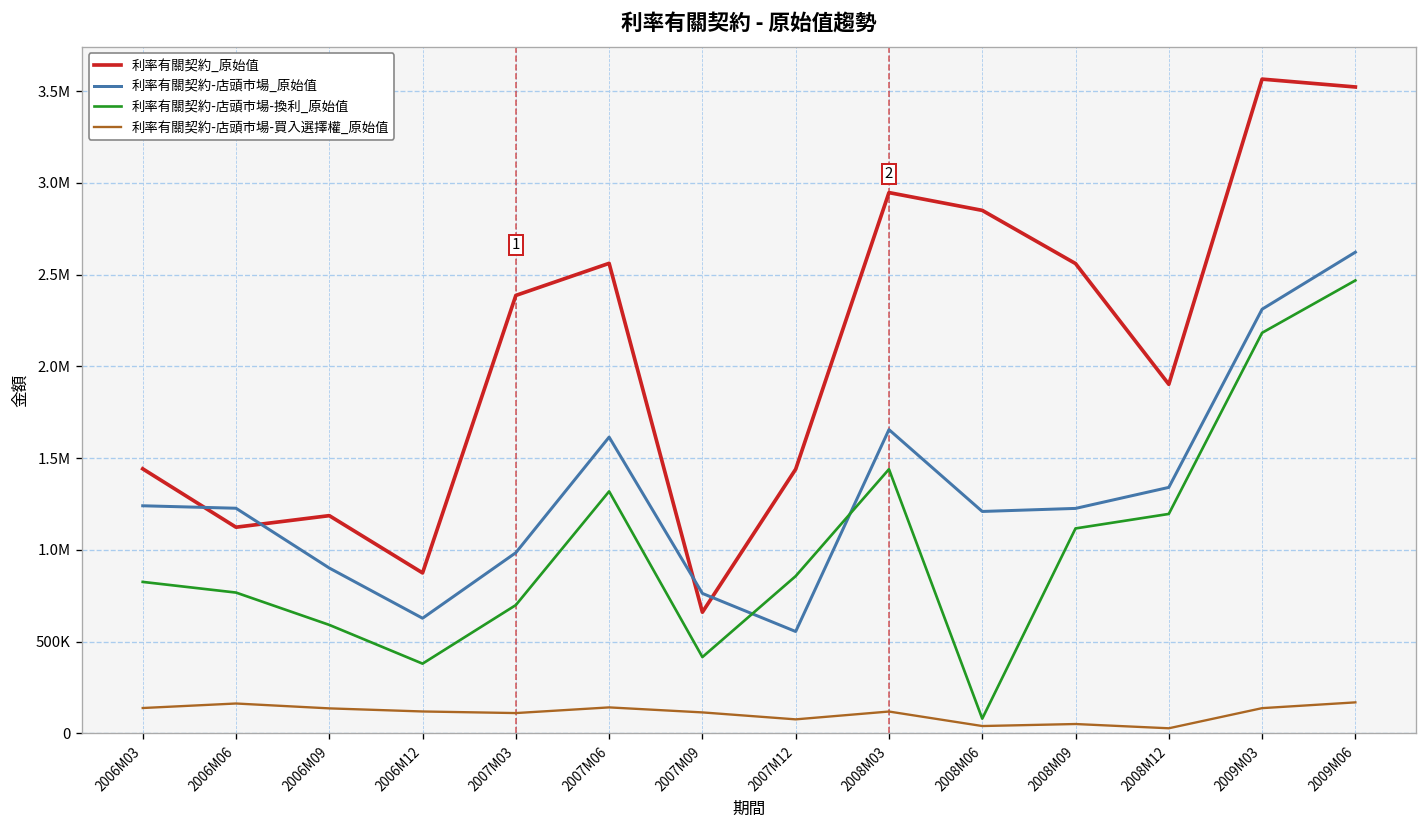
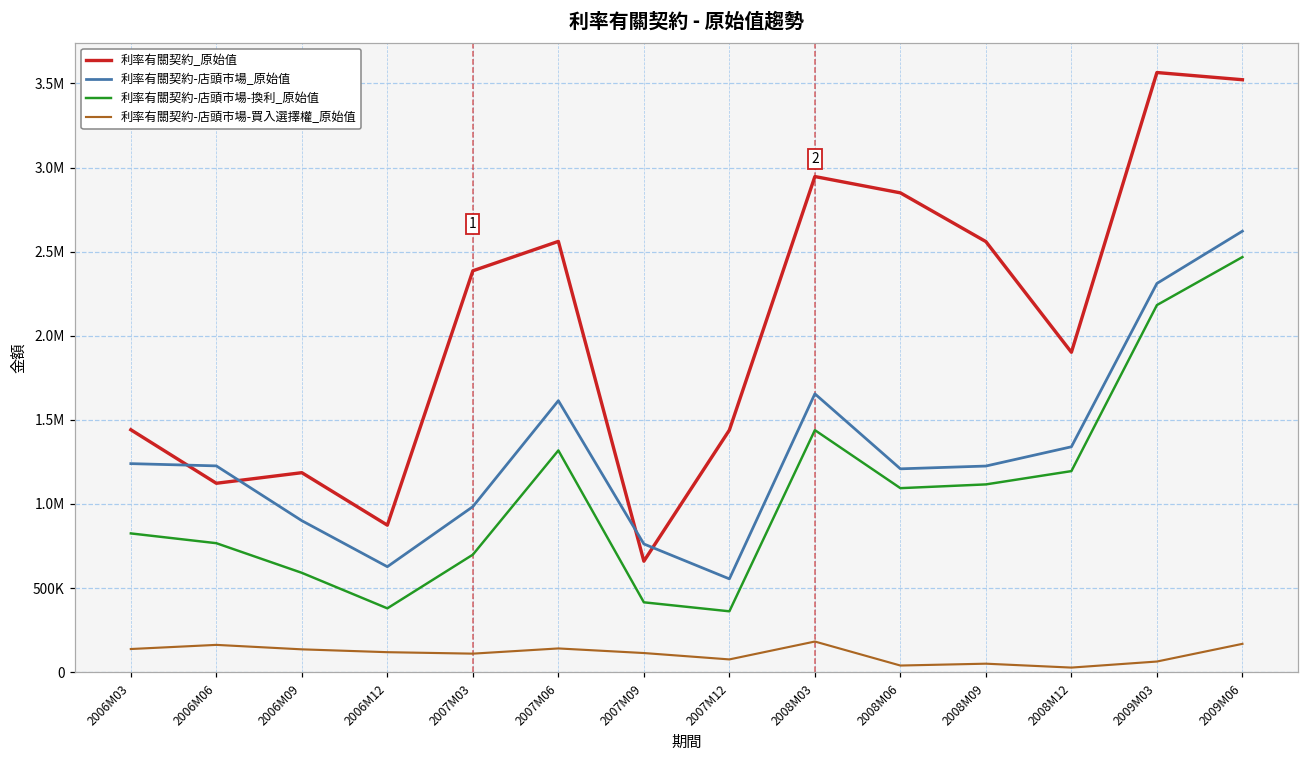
  {
    "利率有關契約_原始值": {
      "2006M03": 1440000,
      "2006M06": 1120000,
      "2006M09": 1190000,
      "2006M12": 870000,
      "2007M03": 2390000,
      "2007M06": 2560000,
      "2007M09": 660000,
      "2007M12": 1440000,
      "2008M06": 2850000,
      "2008M09": 2560000,
      "2008M12": 1900000,
      "2009M03": 3570000,
      "2009M06": 3520000
    },
    "利率有關契約-店頭市場_原始值": {
      "2006M03": 1240000,
      "2006M06": 1230000,
      "2006M09": 900000,
      "2006M12": 630000,
      "2007M03": 980000,
      "2007M06": 1610000,
      "2007M09": 760000,
      "2007M12": 550000,
      "2008M03": 1650000,
      "2008M06": 1210000,
      "2008M09": 1230000,
      "2008M12": 1340000,
      "2009M03": 2310000,
      "2009M06": 2620000
    },
    "利率有關契約-店頭市場-換利_原始值": {
      "2006M03": 820000,
      "2006M06": 770000,
      "2006M09": 590000,
      "2006M12": 380000,
      "2007M03": 700000,
      "2007M06": 1320000,
      "2007M09": 420000,
-     "2007M12": 860000,
+     "2007M12": 360000,
      "2008M03": 1440000,
-     "2008M06": 80000,
+     "2008M06": 1090000,
      "2008M09": 1120000,
      "2008M12": 1200000,
      "2009M03": 2180000,
      "2009M06": 2470000
    },
    "利率有關契約-店頭市場-買入選擇權_原始值": {
      "2006M03": 140000,
      "2006M06": 160000,
      "2006M09": 140000,
      "2006M12": 120000,
      "2007M03": 110000,
      "2007M06": 140000,
      "2007M09": 110000,
      "2007M12": 80000,
-     "2008M03": 120000,
+     "2008M03": 180000,
      "2008M06": 40000,
      "2008M09": 50000,
      "2008M12": 30000,
-     "2009M03": 140000,
+     "2009M03": 60000,
      "2009M06": 170000
    }
  }
